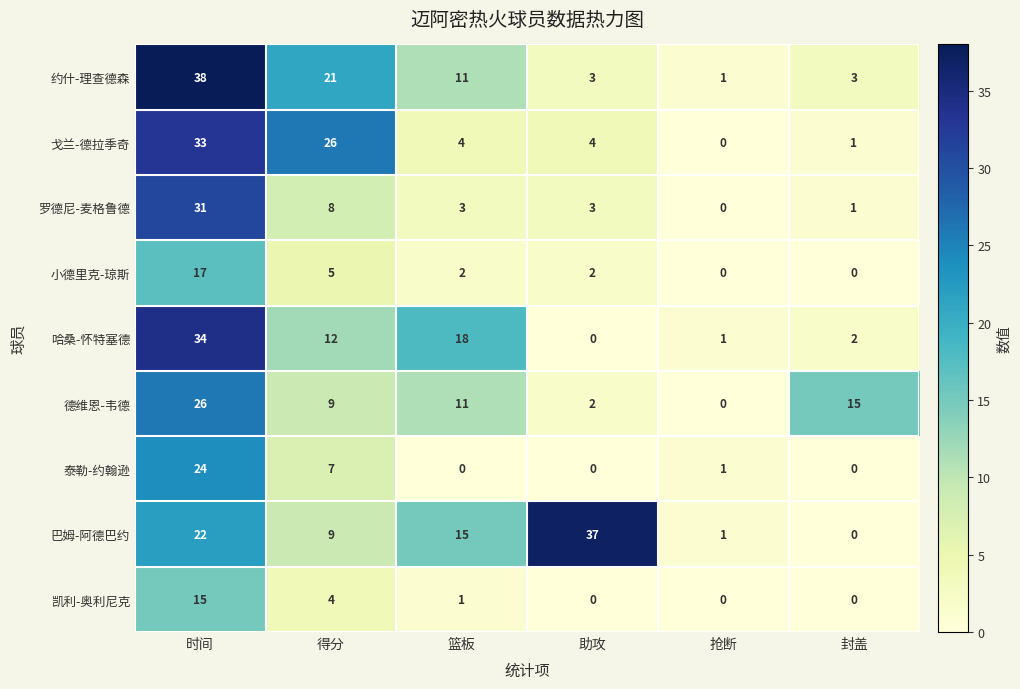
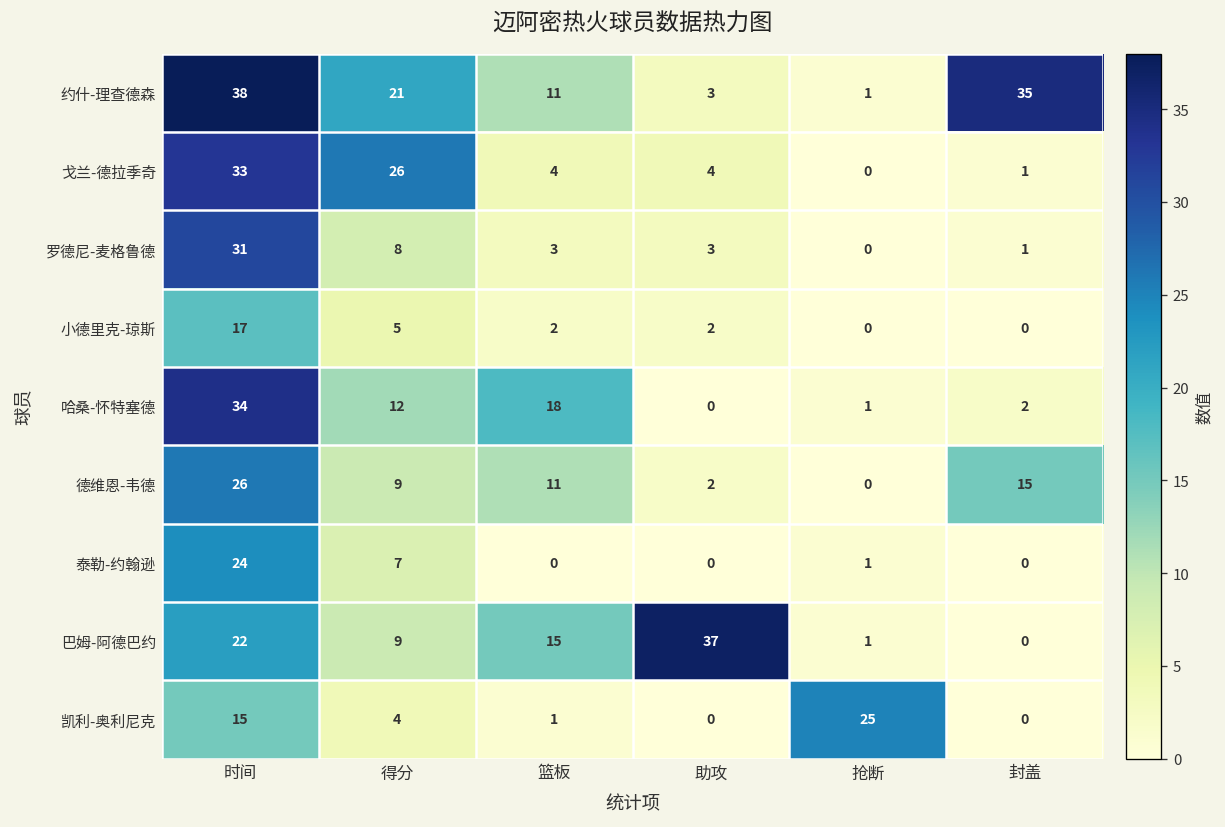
  {
    "约什-理查德森": {
      "时间": 38,
      "得分": 21,
      "篮板": 11,
      "助攻": 3,
      "抢断": 1,
-     "封盖": 3
+     "封盖": 35
    },
    "戈兰-德拉季奇": {
      "时间": 33,
      "得分": 26,
      "篮板": 4,
      "助攻": 4,
      "抢断": 0,
      "封盖": 1
    },
    "罗德尼-麦格鲁德": {
      "时间": 31,
      "得分": 8,
      "篮板": 3,
      "助攻": 3,
      "抢断": 0,
      "封盖": 1
    },
    "小德里克-琼斯": {
      "时间": 17,
      "得分": 5,
      "篮板": 2,
      "助攻": 2,
      "抢断": 0,
      "封盖": 0
    },
    "哈桑-怀特塞德": {
      "时间": 34,
      "得分": 12,
      "篮板": 18,
      "助攻": 0,
      "抢断": 1,
      "封盖": 2
    },
    "德维恩-韦德": {
      "时间": 26,
      "得分": 9,
      "篮板": 11,
      "助攻": 2,
      "抢断": 0,
      "封盖": 15
    },
    "泰勒-约翰逊": {
      "时间": 24,
      "得分": 7,
      "篮板": 0,
      "助攻": 0,
      "抢断": 1,
      "封盖": 0
    },
    "巴姆-阿德巴约": {
      "时间": 22,
      "得分": 9,
      "篮板": 15,
      "助攻": 37,
      "抢断": 1,
      "封盖": 0
    },
    "凯利-奥利尼克": {
      "时间": 15,
      "得分": 4,
      "篮板": 1,
      "助攻": 0,
-     "抢断": 0,
+     "抢断": 25,
      "封盖": 0
    }
  }
